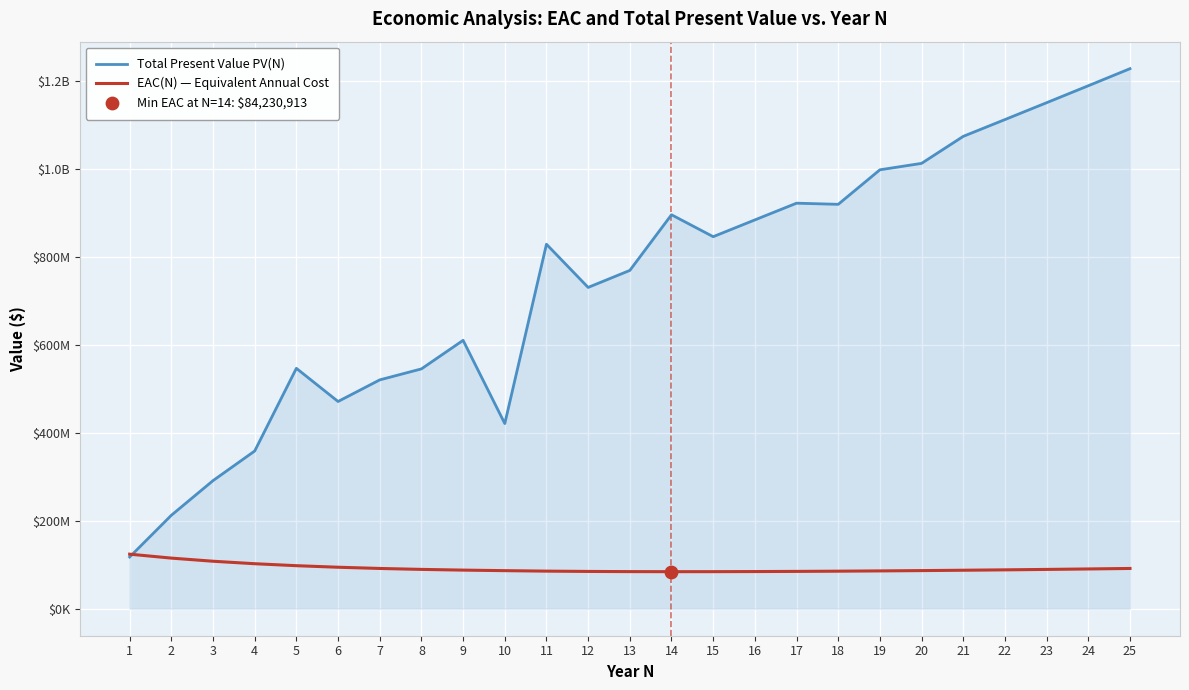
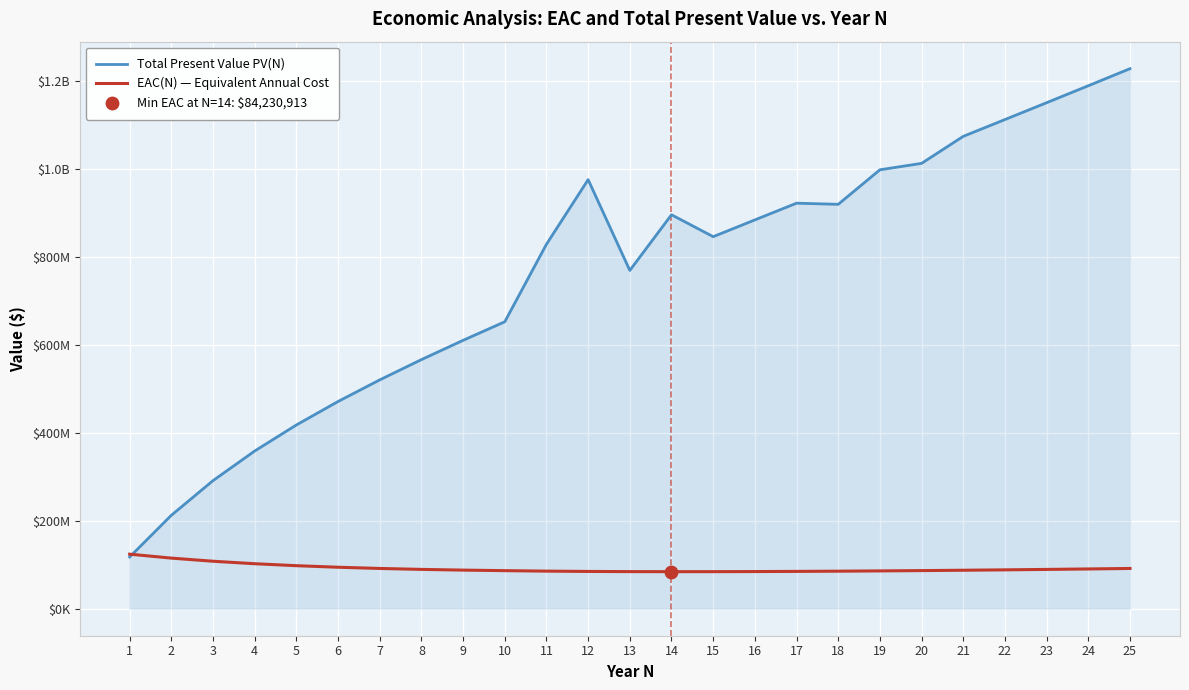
  {
    "Total Present Value PV(N)": {
      "1": "$120000000",
      "2": "$210000000",
      "3": "$290000000",
      "4": "$360000000",
-     "5": "$550000000",
+     "5": "$420000000",
      "6": "$470000000",
      "7": "$520000000",
-     "8": "$550000000",
+     "8": "$570000000",
      "9": "$610000000",
-     "10": "$420000000",
+     "10": "$650000000",
      "11": "$830000000",
-     "12": "$730000000",
+     "12": "$980000000",
      "13": "$770000000",
      "14": "$900000000",
      "15": "$850000000",
      "16": "$880000000",
      "17": "$920000000",
      "18": "$920000000",
      "19": "$1000000000",
      "20": "$1010000000",
      "21": "$1070000000",
      "22": "$1110000000",
      "23": "$1150000000",
      "24": "$1190000000",
      "25": "$1230000000"
    }
  }
